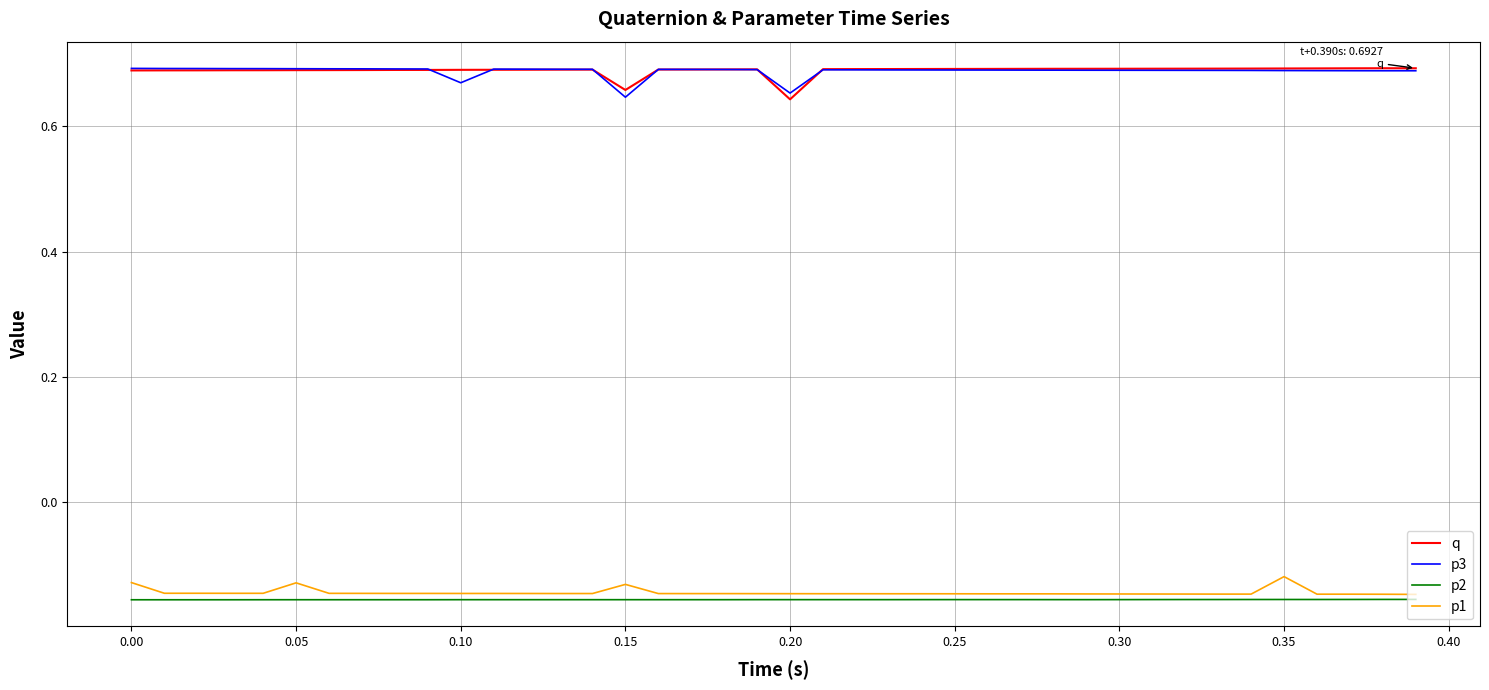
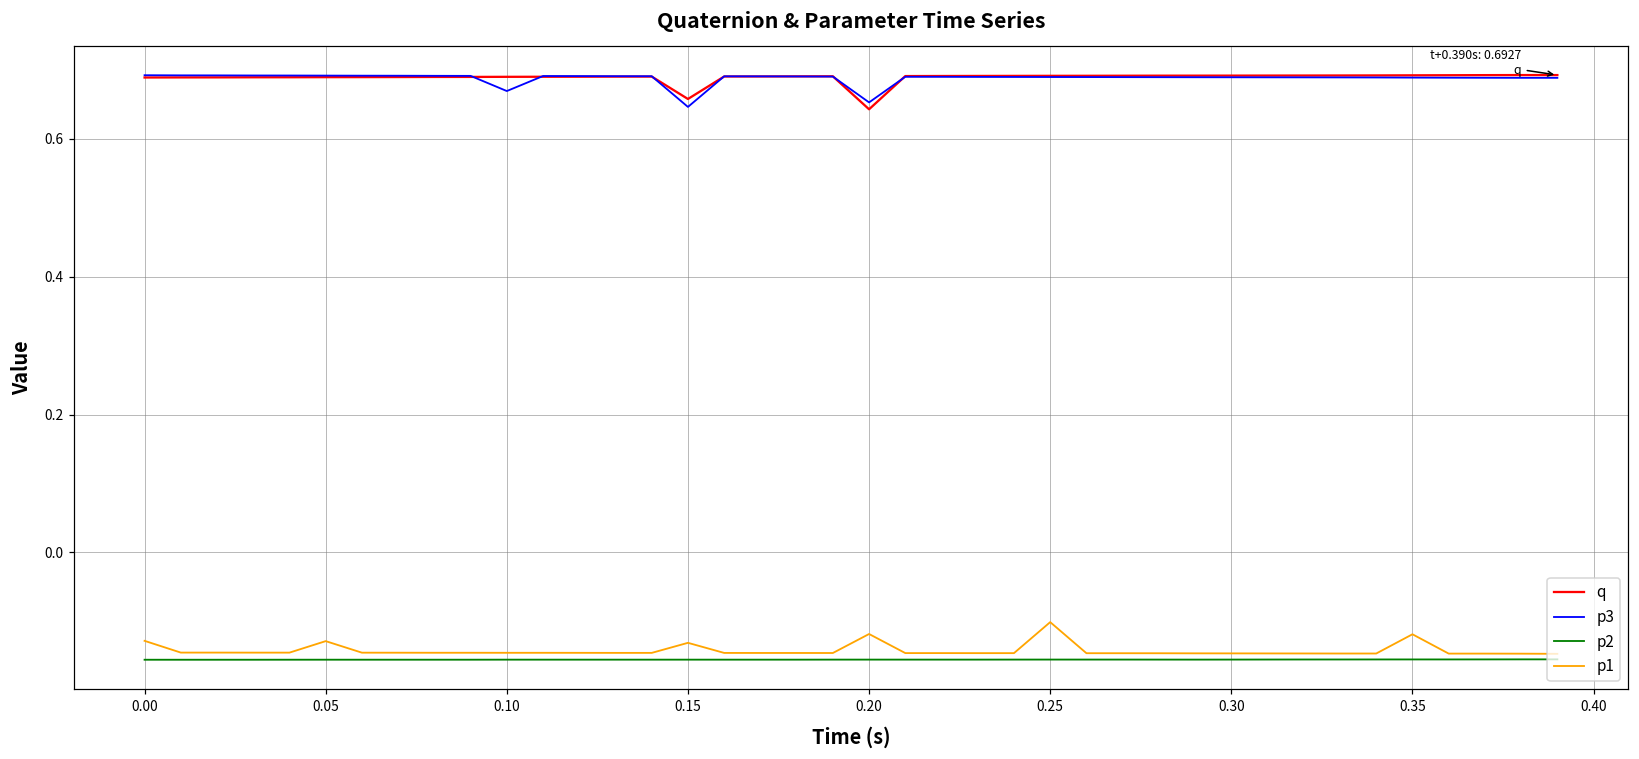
  {
    "q": {
      "0.10": 0.69,
      "0.15": 0.66,
      "0.20": 0.64
    },
    "p3": {
      "0.10": 0.67,
      "0.15": 0.65,
      "0.20": 0.65
    },
    "p2": {
      "0.00": -0.16,
      "0.05": -0.16,
      "0.10": -0.16,
      "0.15": -0.16,
      "0.20": -0.16,
      "0.25": -0.16,
      "0.30": -0.16,
      "0.35": -0.16
    },
    "p1": {
      "0.00": -0.13,
      "0.05": -0.13,
      "0.10": -0.15,
      "0.15": -0.13,
-     "0.20": -0.15,
-     "0.25": -0.15,
+     "0.20": -0.12,
+     "0.25": -0.10,
      "0.30": -0.15,
      "0.35": -0.12
    }
  }
